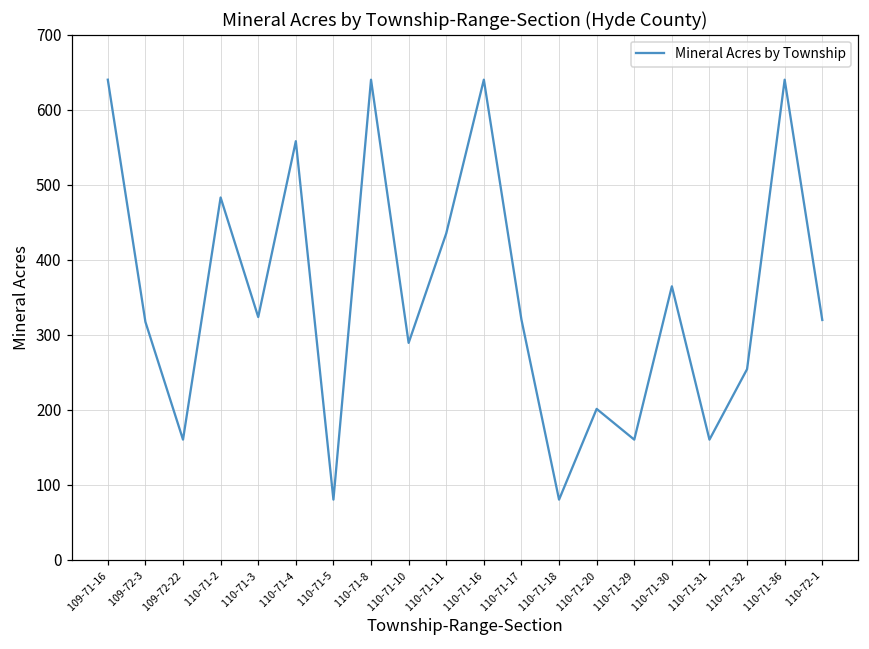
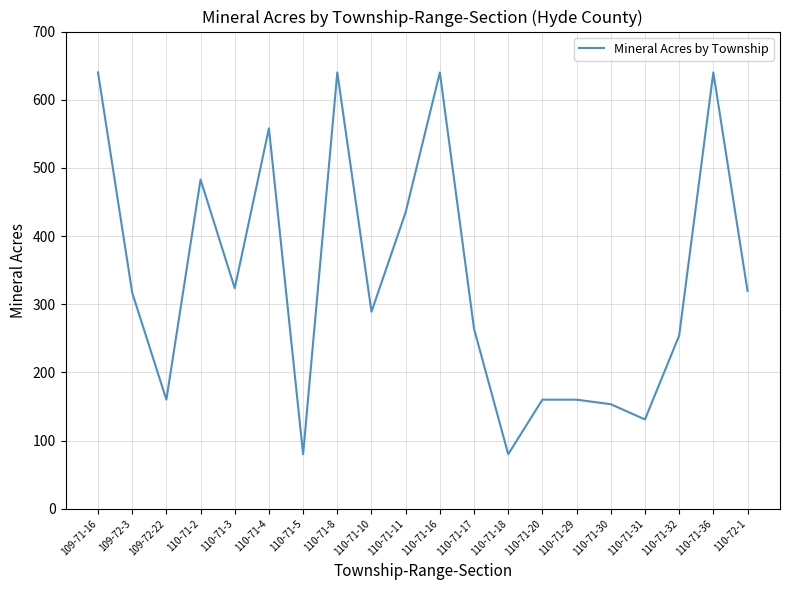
  {
    "109-71-16": 640,
    "109-72-3": 320,
    "109-72-22": 160,
    "110-71-2": 480,
    "110-71-3": 320,
    "110-71-4": 560,
    "110-71-5": 80,
    "110-71-8": 640,
    "110-71-10": 290,
    "110-71-11": 440,
    "110-71-16": 640,
-   "110-71-17": 320,
+   "110-71-17": 260,
    "110-71-18": 80,
-   "110-71-20": 200,
+   "110-71-20": 160,
    "110-71-29": 160,
-   "110-71-30": 360,
-   "110-71-31": 160,
+   "110-71-30": 150,
+   "110-71-31": 130,
    "110-71-32": 250,
    "110-71-36": 640,
    "110-72-1": 320
  }
